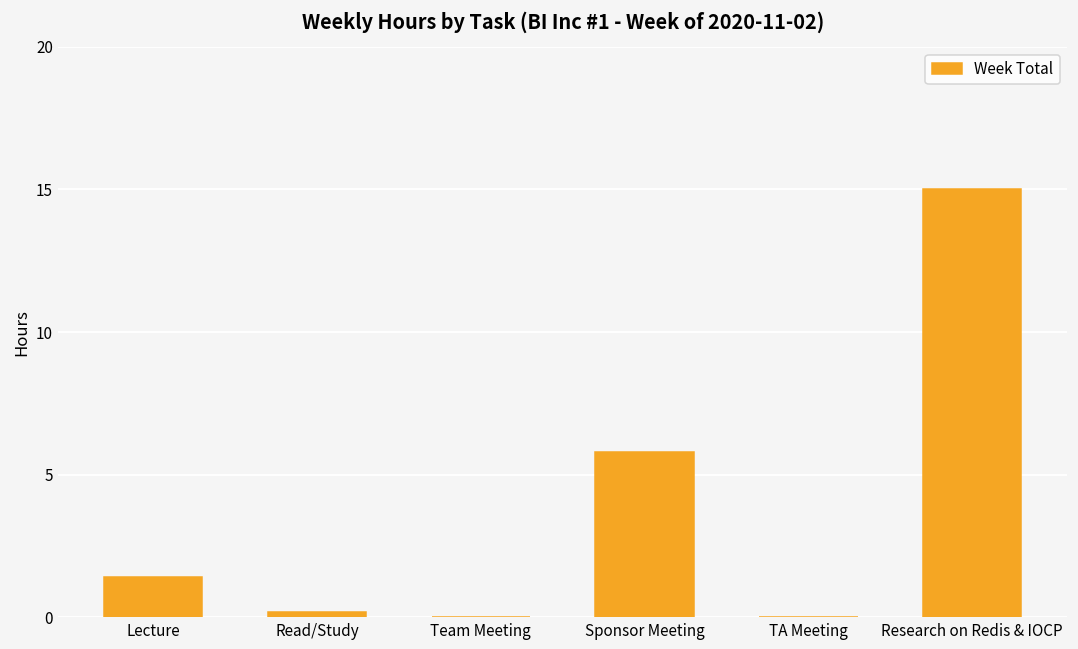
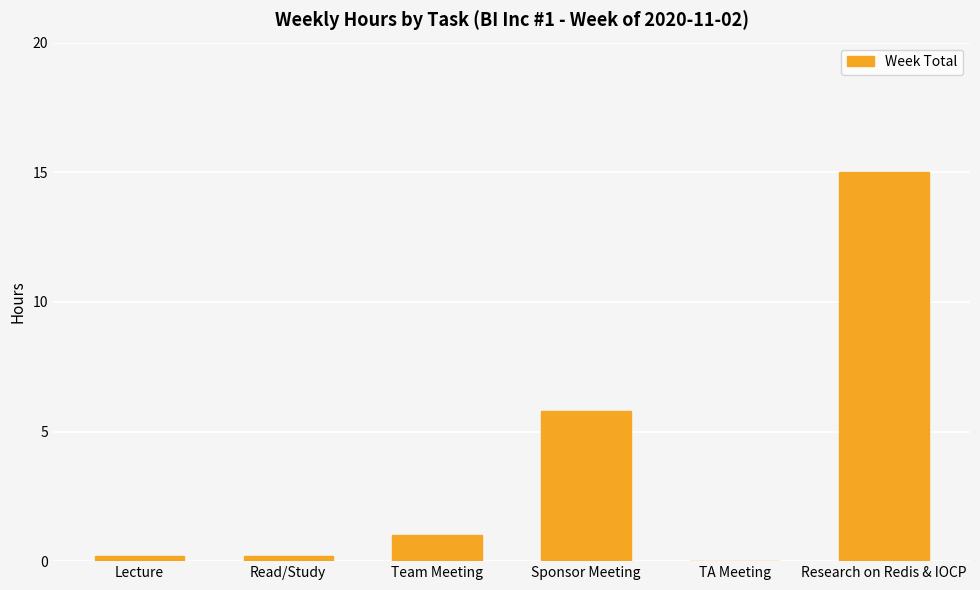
  {
-   "Lecture": 1.4,
+   "Lecture": 0.2,
    "Read/Study": 0.2,
-   "Team Meeting": 0,
+   "Team Meeting": 1,
    "Sponsor Meeting": 5.8,
    "TA Meeting": 0.0,
    "Research on Redis & IOCP": 15.0
  }
